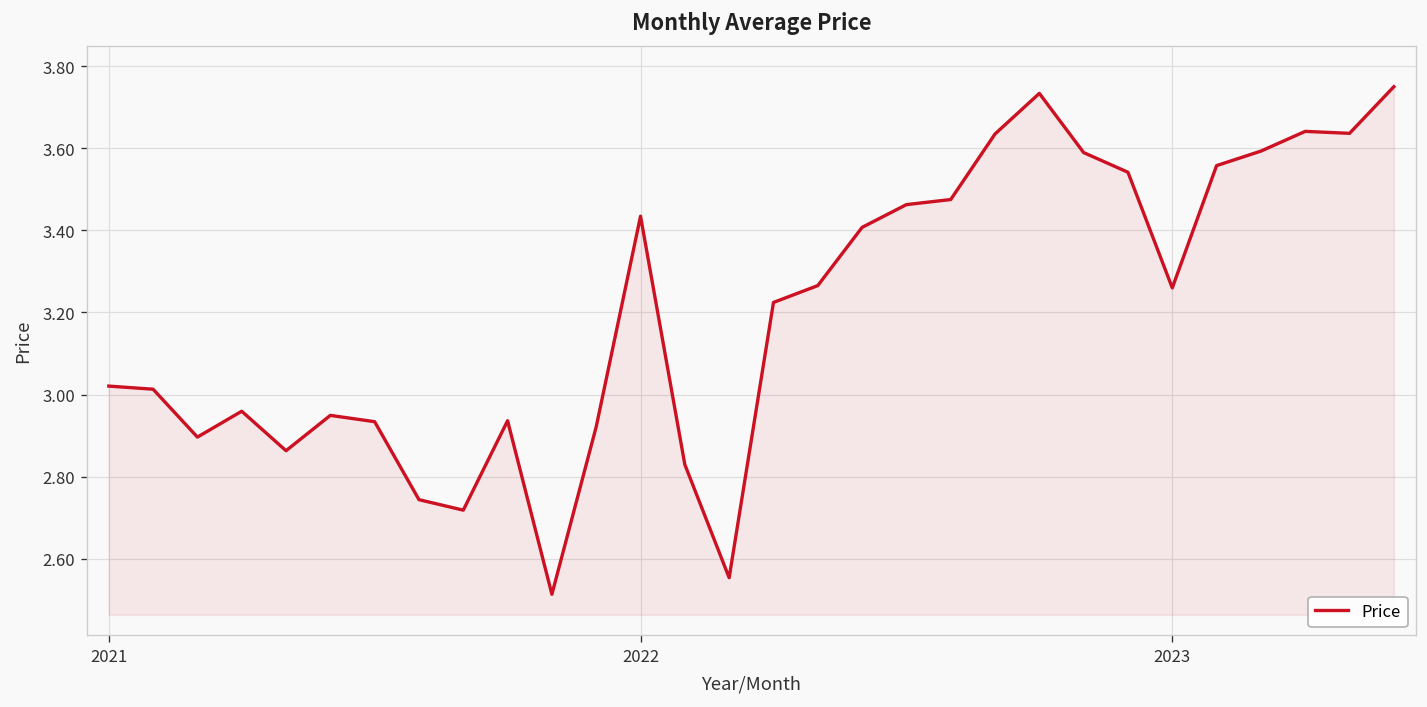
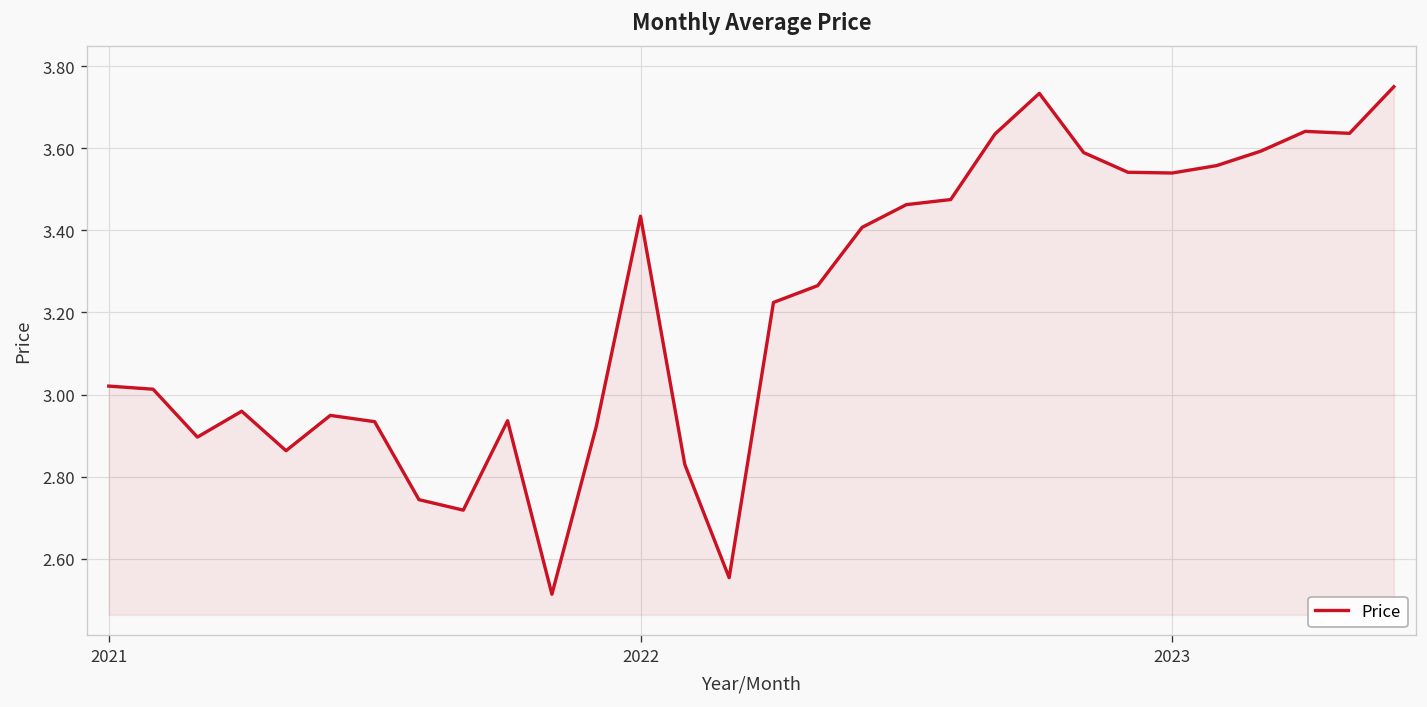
  {
    "2021": 3.02,
    "2022": 3.43,
-   "2023": 3.26
+   "2023": 3.54
  }
